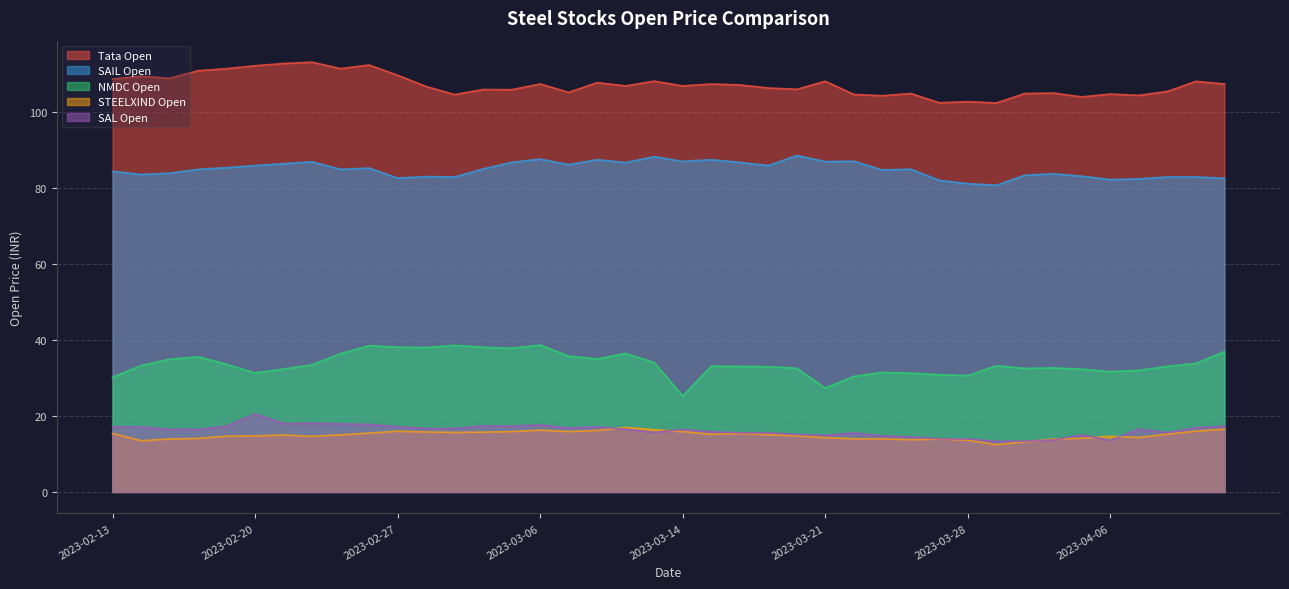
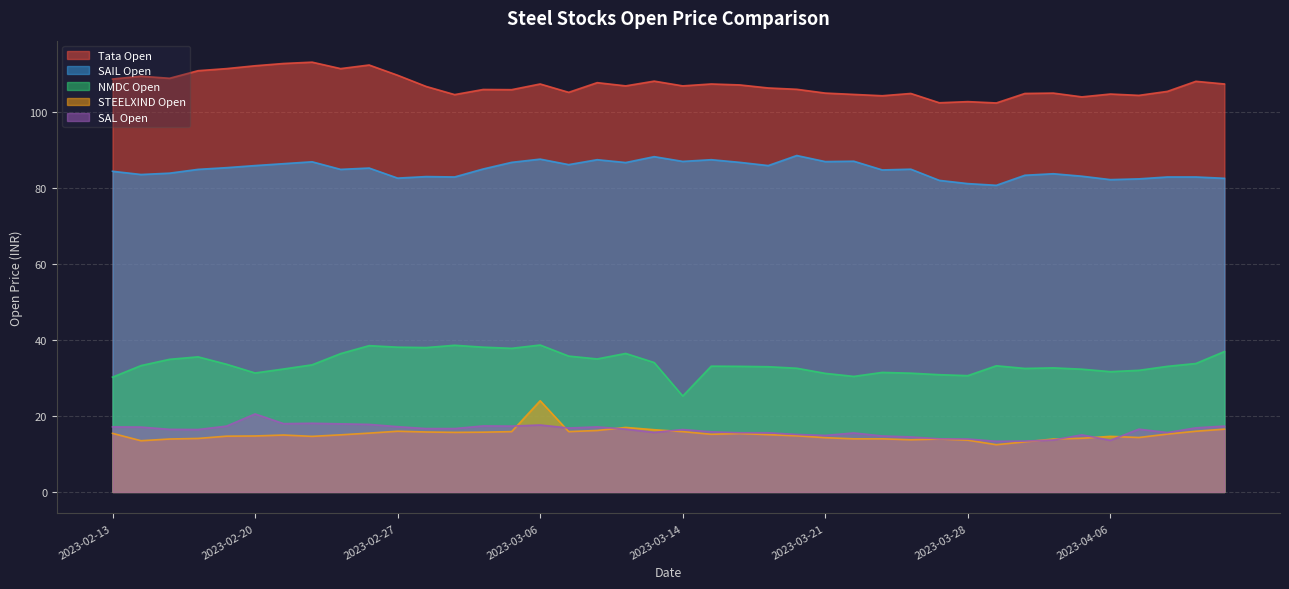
  {
    "Tata Open": {
      "2023-02-20": 112,
      "2023-02-27": 110,
      "2023-03-06": 108,
      "2023-03-14": 107,
-     "2023-03-21": 108,
+     "2023-03-21": 105,
      "2023-03-28": 103,
      "2023-04-06": 105
    },
    "SAIL Open": {
      "2023-02-13": 85,
      "2023-02-20": 86,
      "2023-02-27": 83,
      "2023-03-06": 88,
      "2023-03-14": 87,
      "2023-03-21": 87,
      "2023-03-28": 81,
      "2023-04-06": 82
    },
    "NMDC Open": {
      "2023-02-13": 30,
      "2023-02-20": 31,
      "2023-02-27": 38,
      "2023-03-06": 39,
      "2023-03-14": 25,
-     "2023-03-21": 27,
+     "2023-03-21": 31,
      "2023-03-28": 31,
      "2023-04-06": 32
    },
    "STEELXIND Open": {
      "2023-02-13": 15,
      "2023-02-20": 15,
      "2023-02-27": 16,
-     "2023-03-06": 16,
+     "2023-03-06": 24,
      "2023-04-06": 15
    },
    "SAL Open": {
      "2023-02-13": 17,
      "2023-02-20": 21,
      "2023-02-27": 17,
      "2023-03-06": 18,
      "2023-04-06": 14
    }
  }
